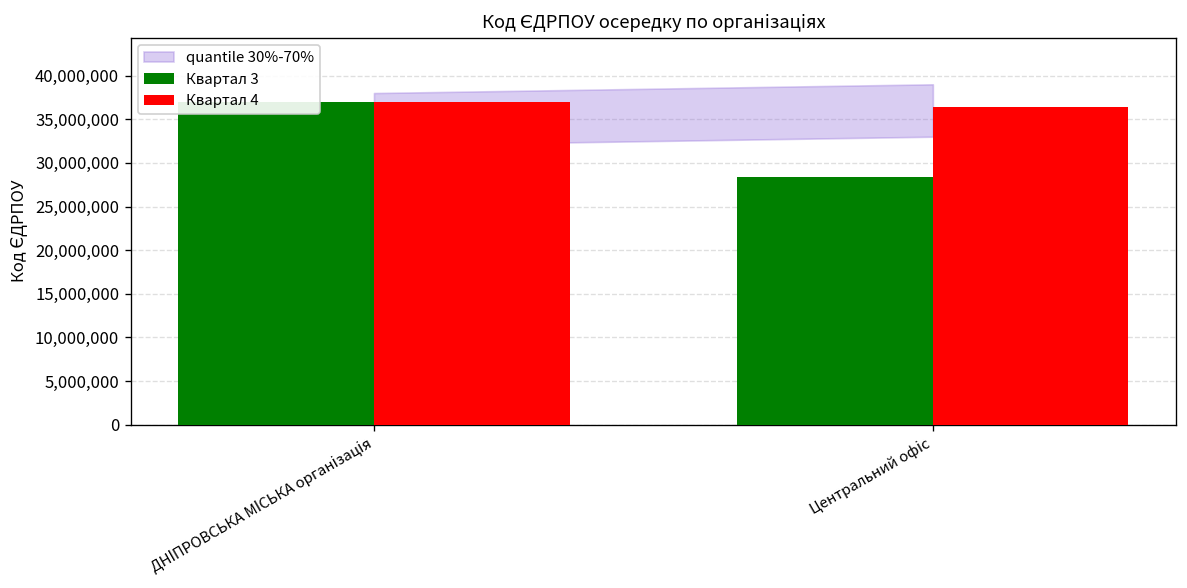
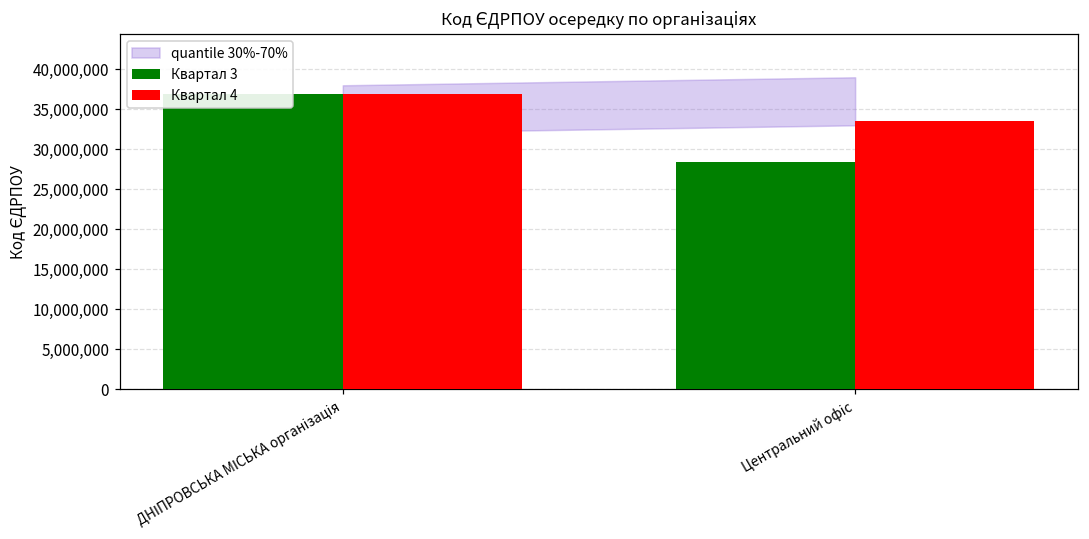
  {
    "Квартал 3": {
      "Центральний офіс": "28,000,000"
    },
    "Квартал 4": {
      "ДНІПРОВСЬКА МІСЬКА організація": "37,000,000",
-     "Центральний офіс": "36,000,000"
+     "Центральний офіс": "34,000,000"
    }
  }
